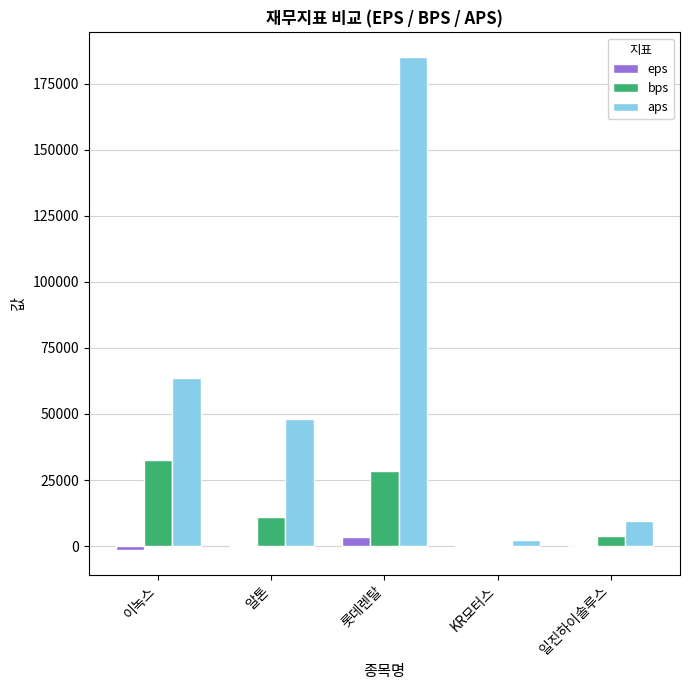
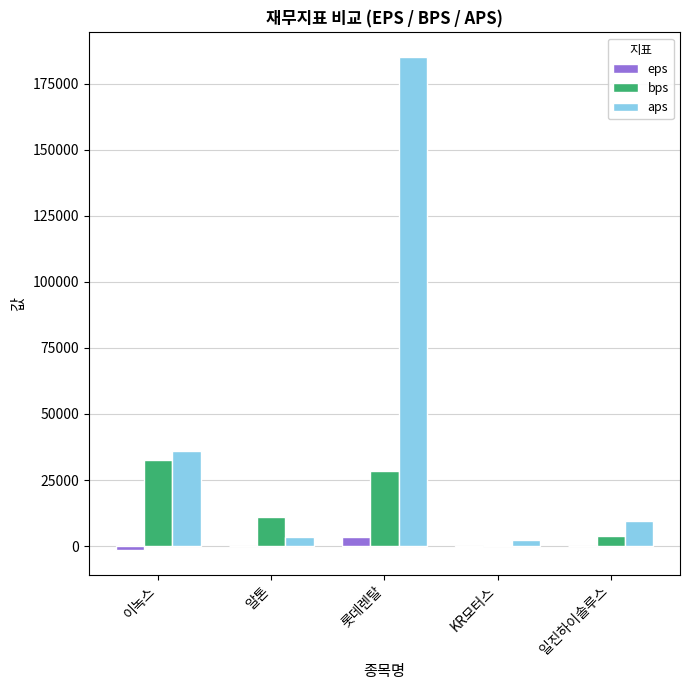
  {
    "eps": {
      "이녹스": -1000,
      "롯데렌탈": 3000
    },
    "bps": {
      "이녹스": 32000,
      "알톤": 11000,
      "롯데렌탈": 29000,
      "일진하이솔루스": 4000
    },
    "aps": {
-     "이녹스": 64000,
-     "알톤": 48000,
+     "이녹스": 36000,
+     "알톤": 4000,
      "롯데렌탈": 185000,
      "KR모터스": 2000,
      "일진하이솔루스": 9000
    }
  }
